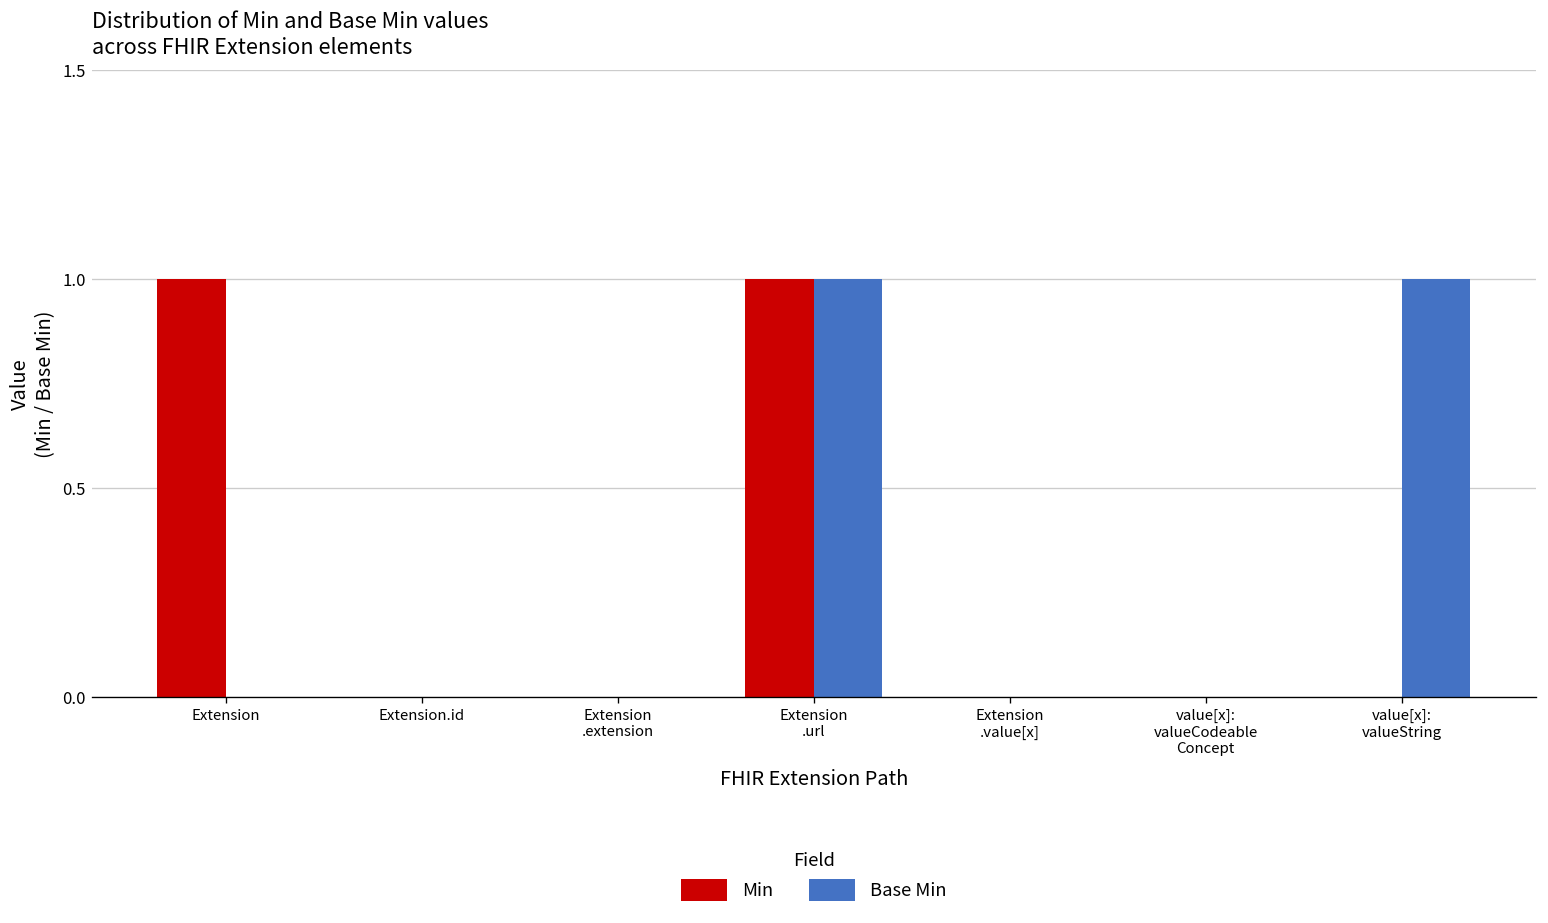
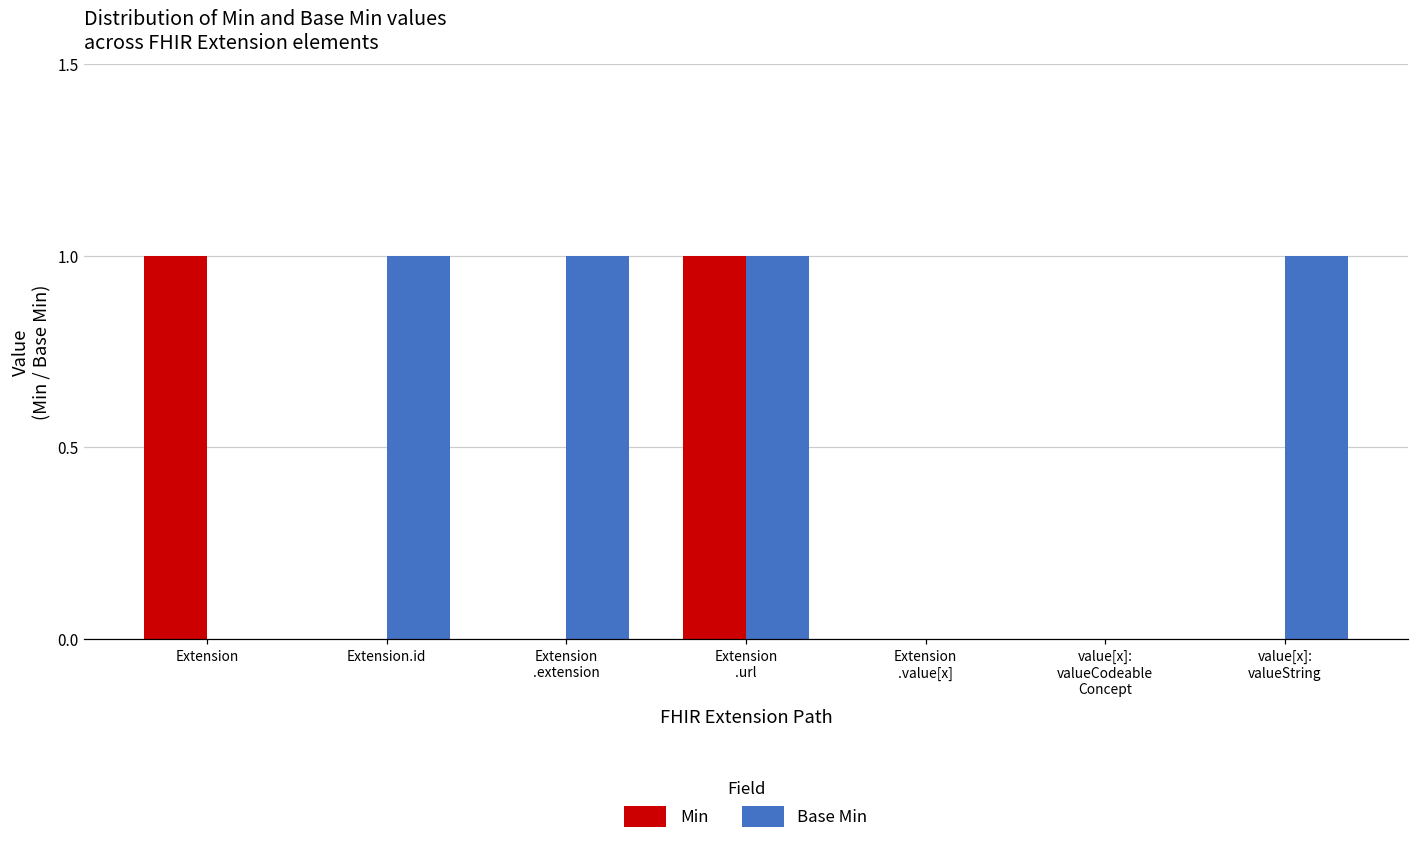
  {
    "Min": {
      "Extension": 1,
      "Extension.id": 0,
      "Extension .extension": 0,
      "Extension .url": 1,
      "Extension .value[x]": 0,
      "value[x]: valueCodeable Concept": 0,
      "value[x]: valueString": 0
    },
    "Base Min": {
      "Extension": 0,
-     "Extension.id": 0,
-     "Extension .extension": 0,
+     "Extension.id": 1,
+     "Extension .extension": 1,
      "Extension .url": 1,
      "Extension .value[x]": 0,
      "value[x]: valueCodeable Concept": 0,
      "value[x]: valueString": 1
    }
  }
